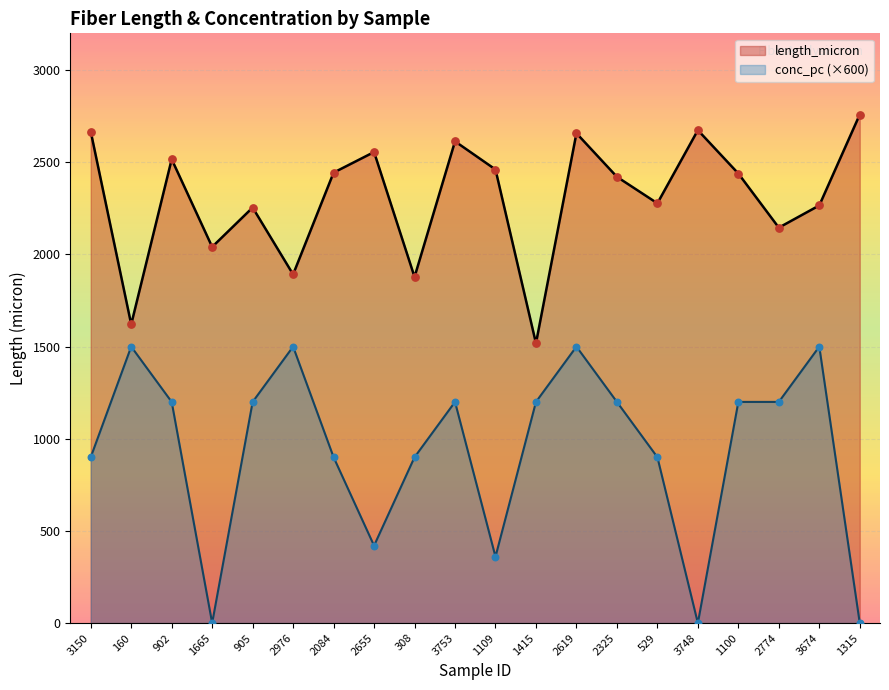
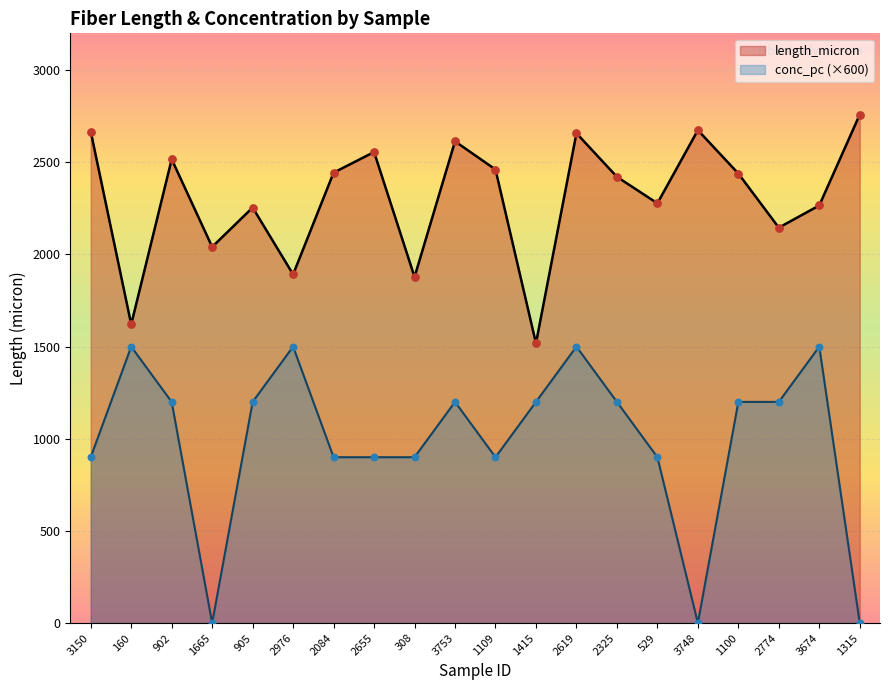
  {
    "length_micron": {
      "3150": 2670,
      "160": 1620,
      "902": 2520,
      "1665": 2040,
      "905": 2250,
      "2976": 1890,
      "2084": 2440,
      "2655": 2560,
      "308": 1880,
      "3753": 2610,
      "1109": 2460,
      "1415": 1520,
      "2619": 2660,
      "2325": 2420,
      "529": 2280,
      "3748": 2670,
      "1100": 2440,
      "2774": 2150,
      "3674": 2270,
      "1315": 2760
    },
    "conc_pc (×600)": {
      "3150": 900,
      "160": 1500,
      "902": 1200,
      "1665": 0,
      "905": 1200,
      "2976": 1500,
      "2084": 900,
-     "2655": 420,
+     "2655": 900,
      "308": 900,
      "3753": 1200,
-     "1109": 360,
+     "1109": 900,
      "1415": 1200,
      "2619": 1500,
      "2325": 1200,
      "529": 900,
      "3748": 0,
      "1100": 1200,
      "2774": 1200,
      "3674": 1500,
      "1315": 0
    }
  }
